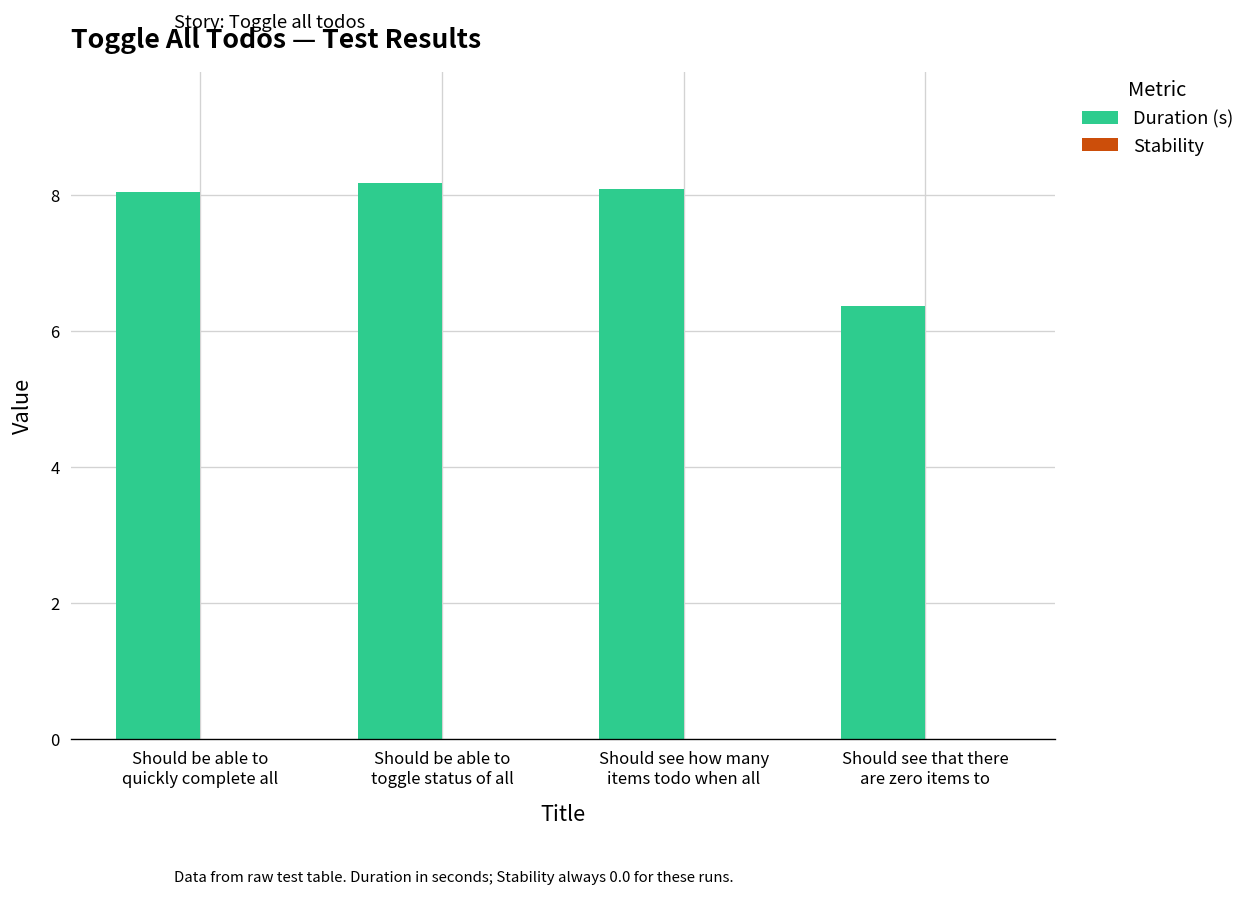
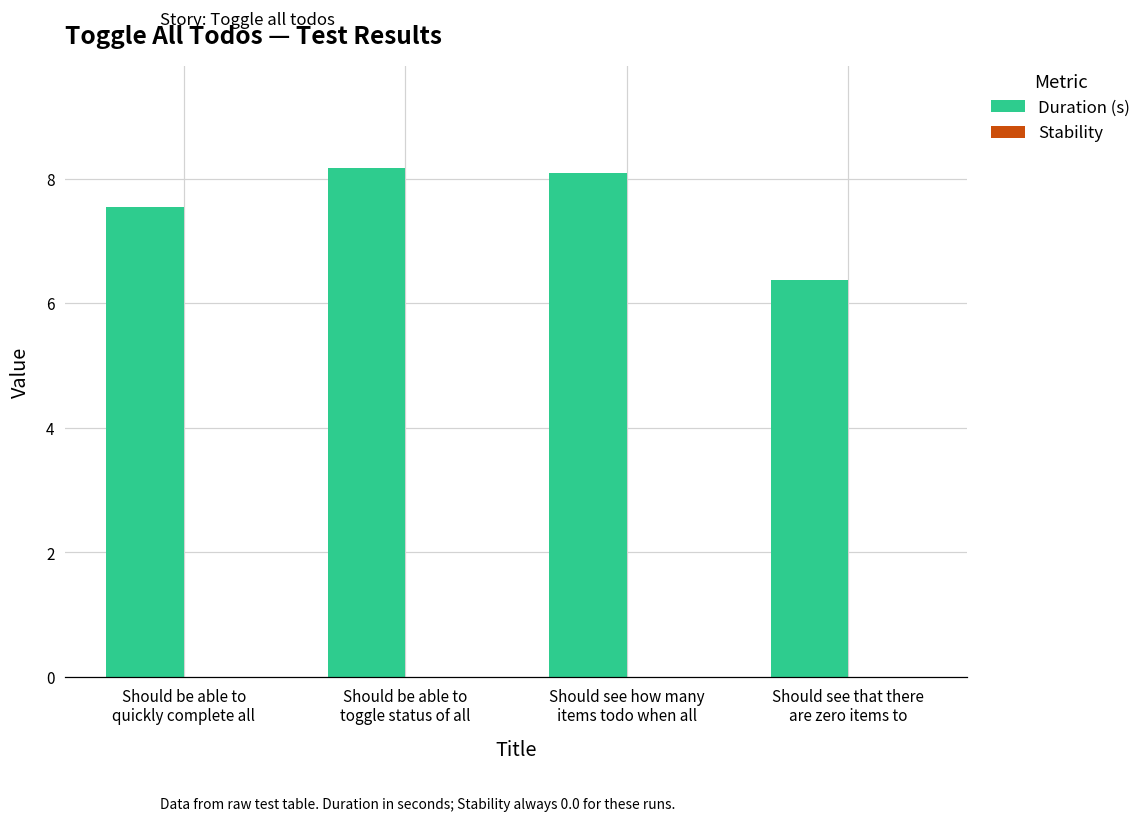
  {
    "Duration (s)": {
-     "Should be able to quickly complete all": 8.1,
+     "Should be able to quickly complete all": 7.5,
      "Should be able to toggle status of all": 8.2,
      "Should see how many items todo when all": 8.1,
      "Should see that there are zero items to": 6.4
    },
    "Stability": {
      "Should be able to quickly complete all": 0.0,
      "Should be able to toggle status of all": 0.0,
      "Should see how many items todo when all": 0.0,
      "Should see that there are zero items to": 0.0
    }
  }
